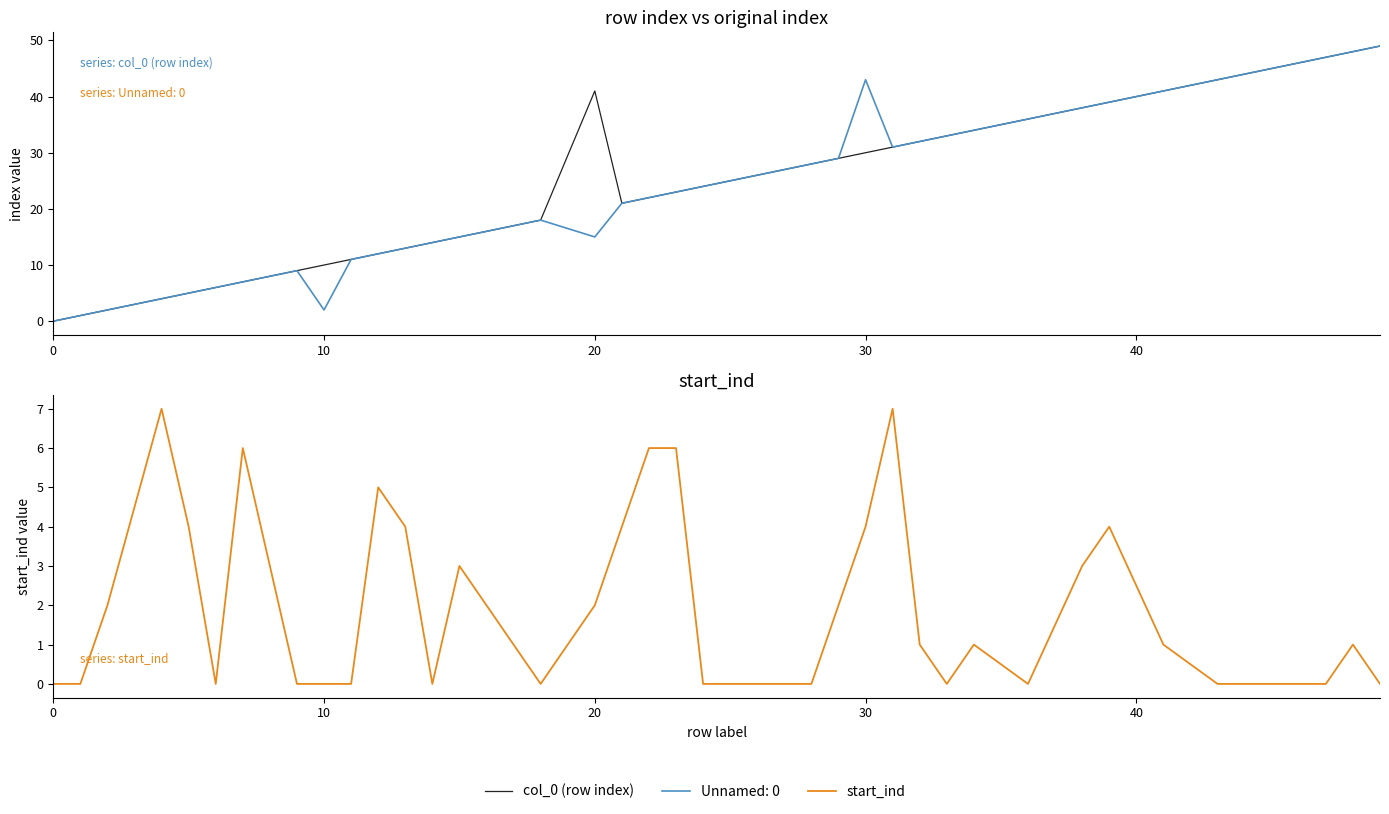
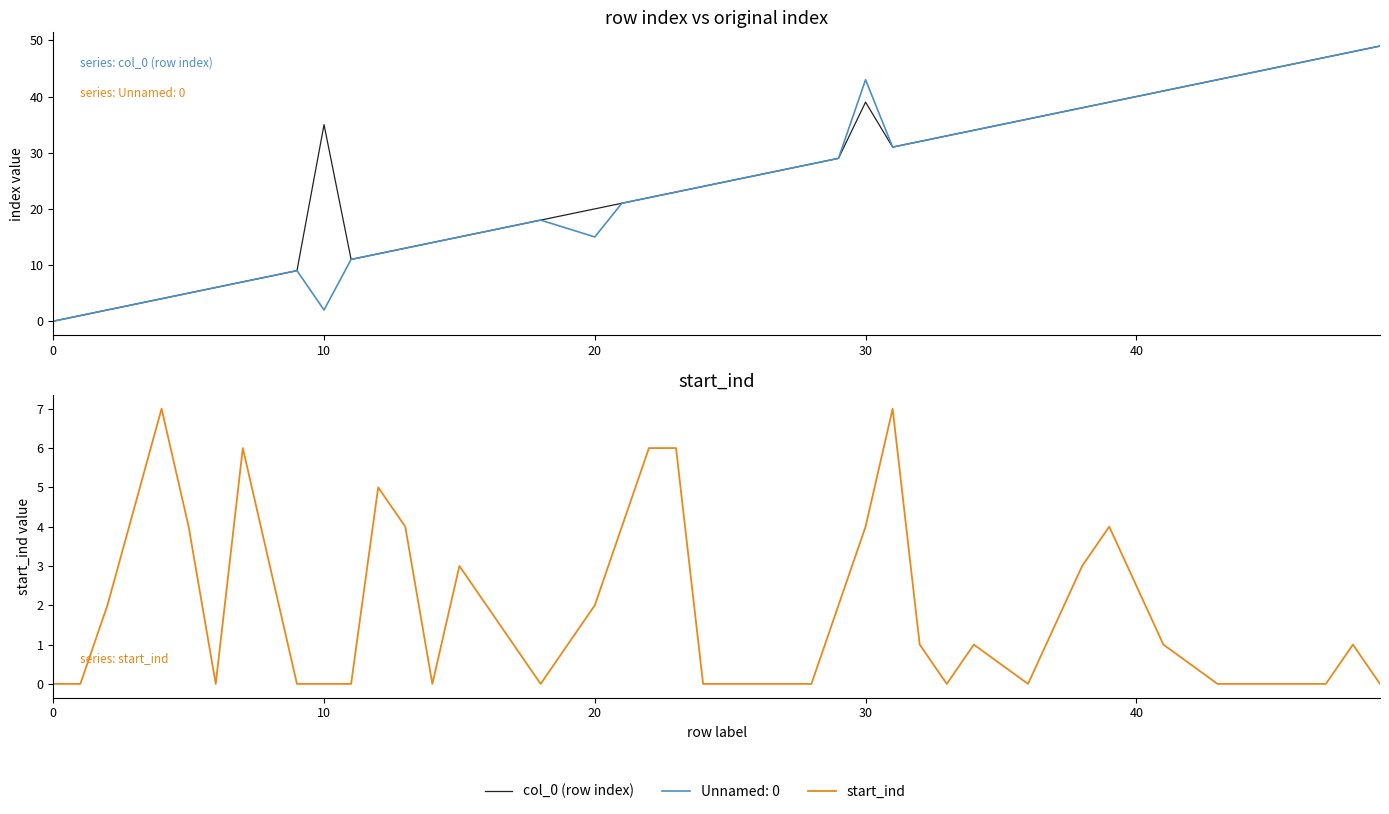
  {
    "row index vs original index": {
      "col_0 (row index)": {
-       "10": 10,
-       "20": 41,
-       "30": 30
+       "10": 35,
+       "20": 20,
+       "30": 39
      },
      "Unnamed: 0": {
        "10": 2,
        "20": 15,
        "30": 43
      }
    },
    "start_ind": {
      "0": 0.0,
      "10": 0.0,
      "20": 2.0,
      "30": 4.0
    }
  }
